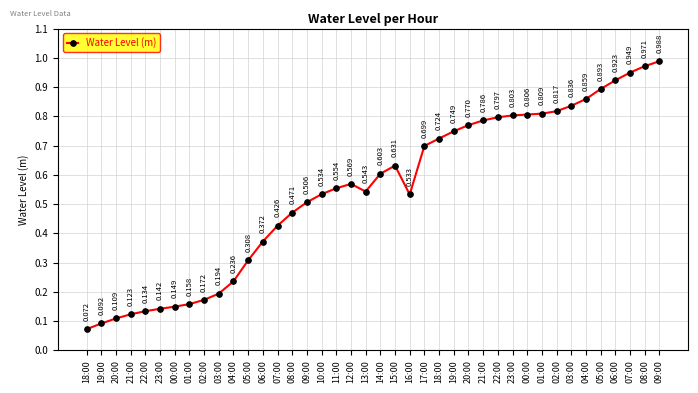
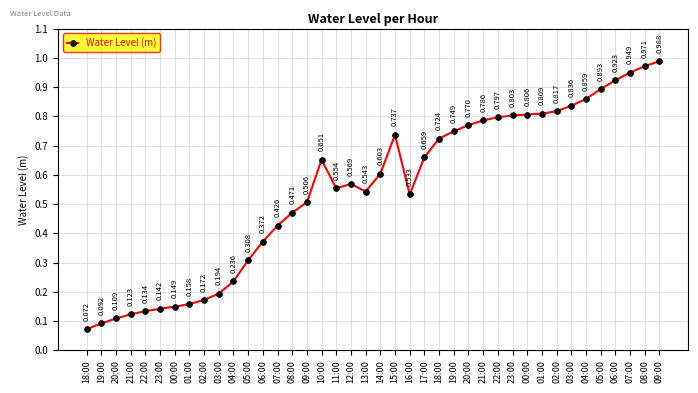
  {
-   "10:00": 0.534,
+   "10:00": 0.651,
    "11:00": 0.554,
    "12:00": 0.569,
    "13:00": 0.543,
    "14:00": 0.603,
-   "15:00": 0.631,
+   "15:00": 0.737,
    "16:00": 0.533,
-   "17:00": 0.699
+   "17:00": 0.659
  }
